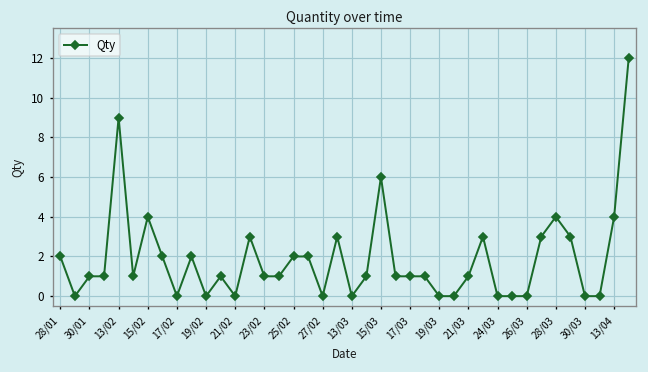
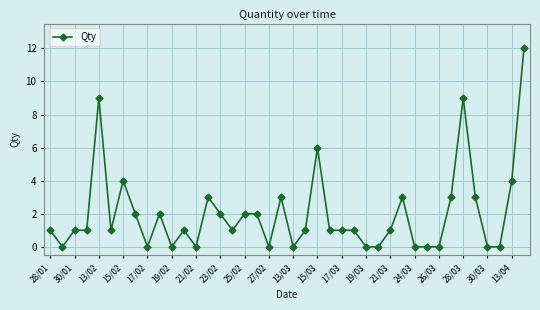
  {
-   "28/01": 2,
+   "28/01": 1,
    "30/01": 1,
    "13/02": 9,
    "15/02": 4,
    "17/02": 0,
    "19/02": 0,
    "21/02": 0,
-   "23/02": 1,
+   "23/02": 2,
    "25/02": 2,
    "27/02": 0,
    "13/03": 0,
    "15/03": 6,
    "17/03": 1,
    "19/03": 0,
    "21/03": 1,
    "24/03": 0,
    "26/03": 0,
-   "28/03": 4,
+   "28/03": 9,
    "30/03": 0,
    "13/04": 4
  }
